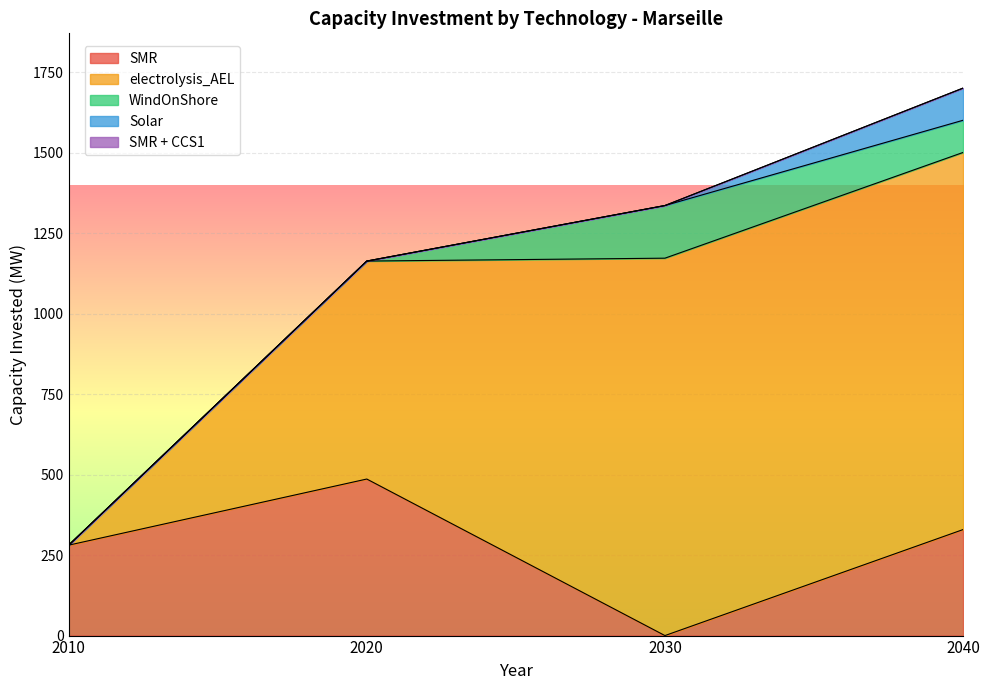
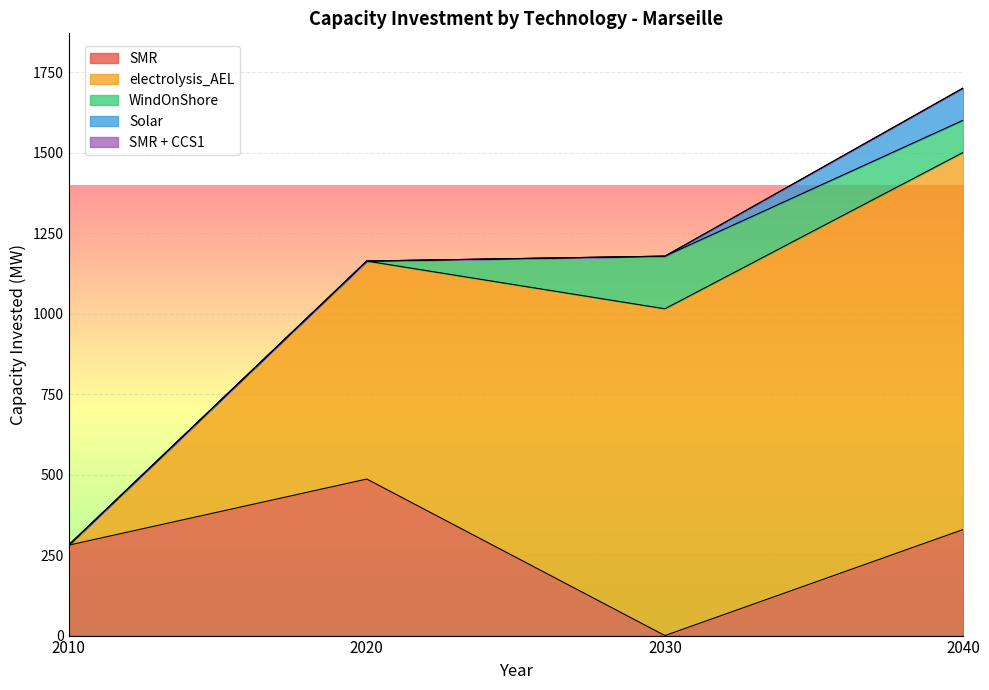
  {
    "SMR": {
      "2020": 490,
      "2030": 0,
      "2040": 330
    },
    "electrolysis_AEL": {
-     "2030": 1170,
+     "2030": 1020,
      "2040": 1170
    },
    "WindOnShore": {
      "2040": 100
    }
  }
